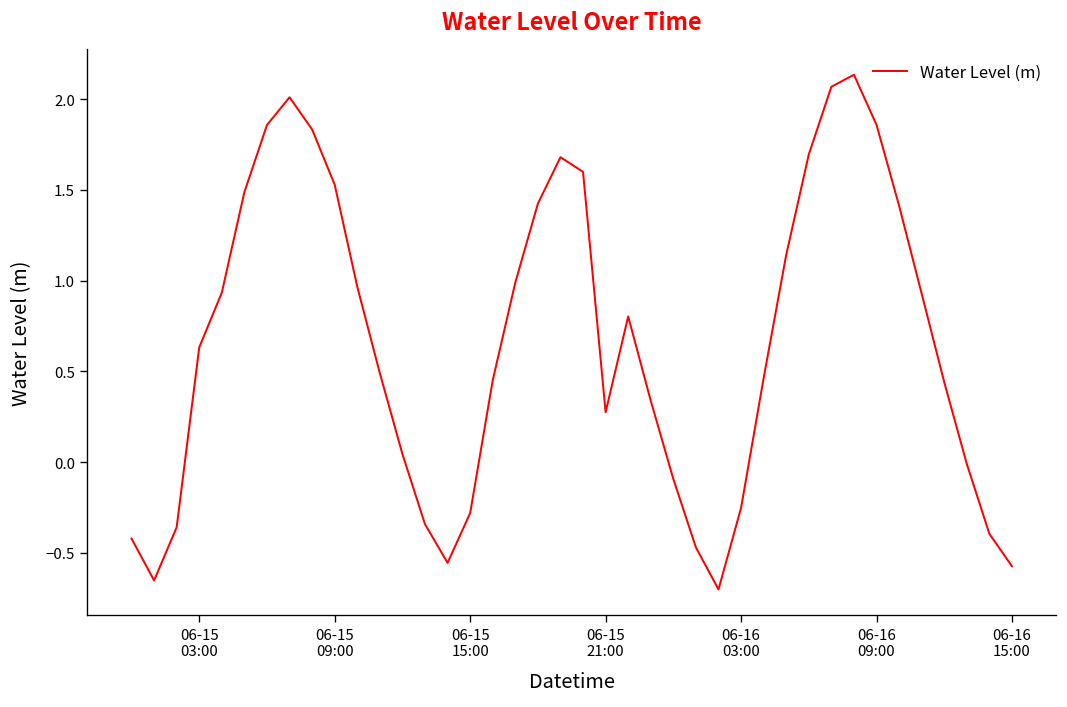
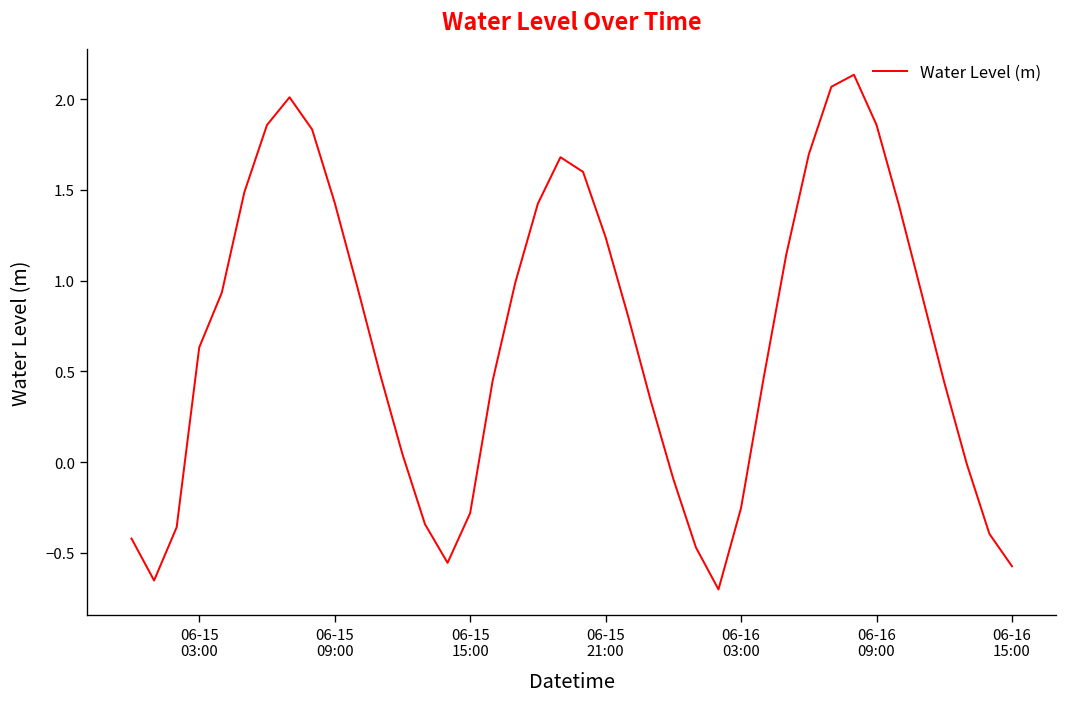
  {
    "06-15 03:00": 0.63,
-   "06-15 09:00": 1.53,
+   "06-15 09:00": 1.43,
    "06-15 15:00": -0.28,
-   "06-15 21:00": 0.28,
+   "06-15 21:00": 1.24,
    "06-16 03:00": -0.25,
    "06-16 09:00": 1.86,
    "06-16 15:00": -0.57
  }
